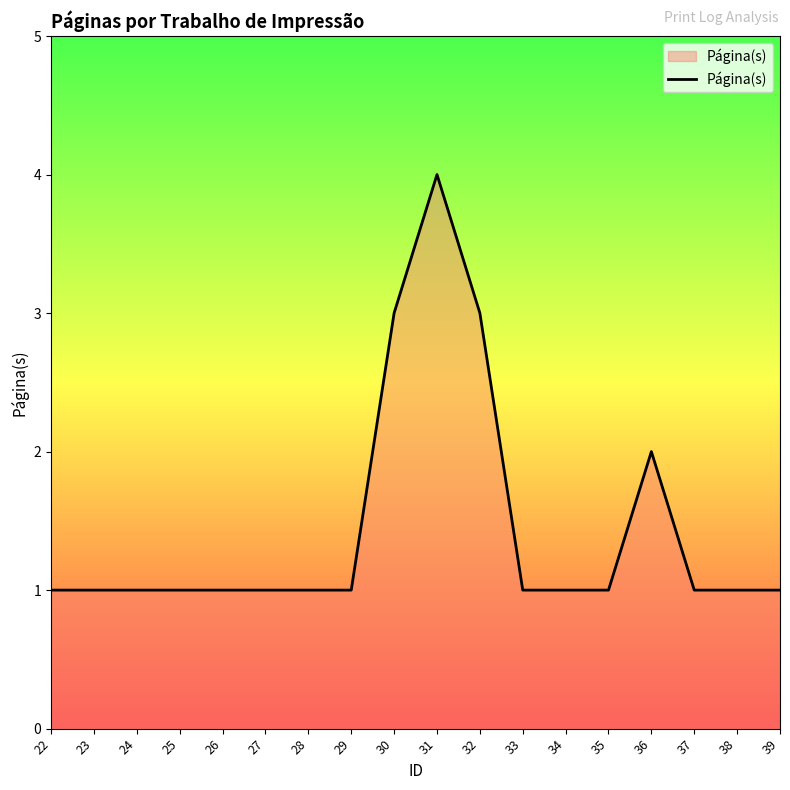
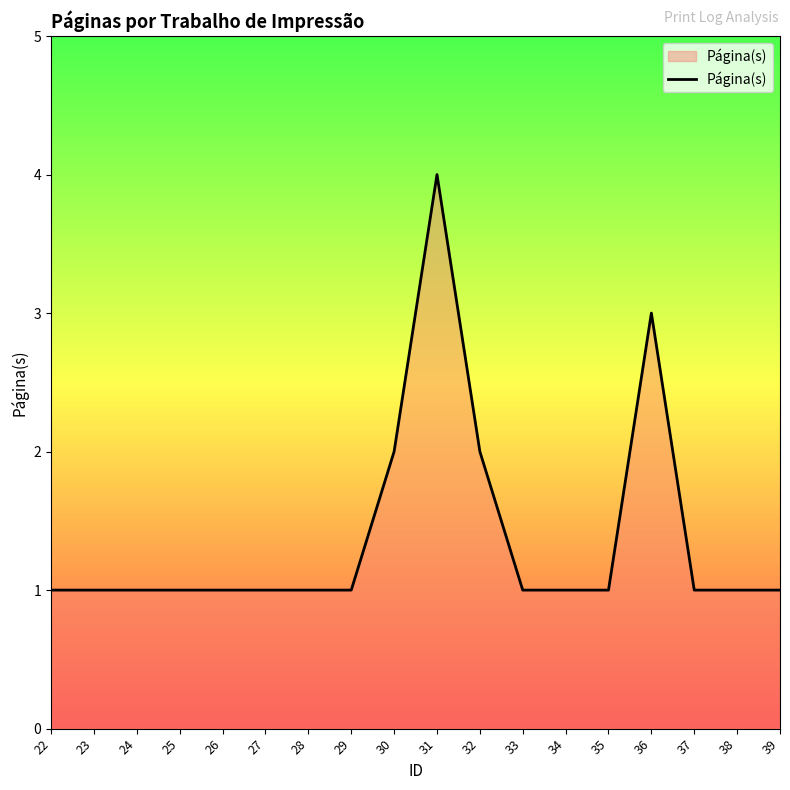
  {
    "22": 1,
    "23": 1,
    "24": 1,
    "25": 1,
    "26": 1,
    "27": 1,
    "28": 1,
    "29": 1,
-   "30": 3,
+   "30": 2,
    "31": 4,
-   "32": 3,
+   "32": 2,
    "33": 1,
    "34": 1,
    "35": 1,
-   "36": 2,
+   "36": 3,
    "37": 1,
    "38": 1,
    "39": 1
  }
